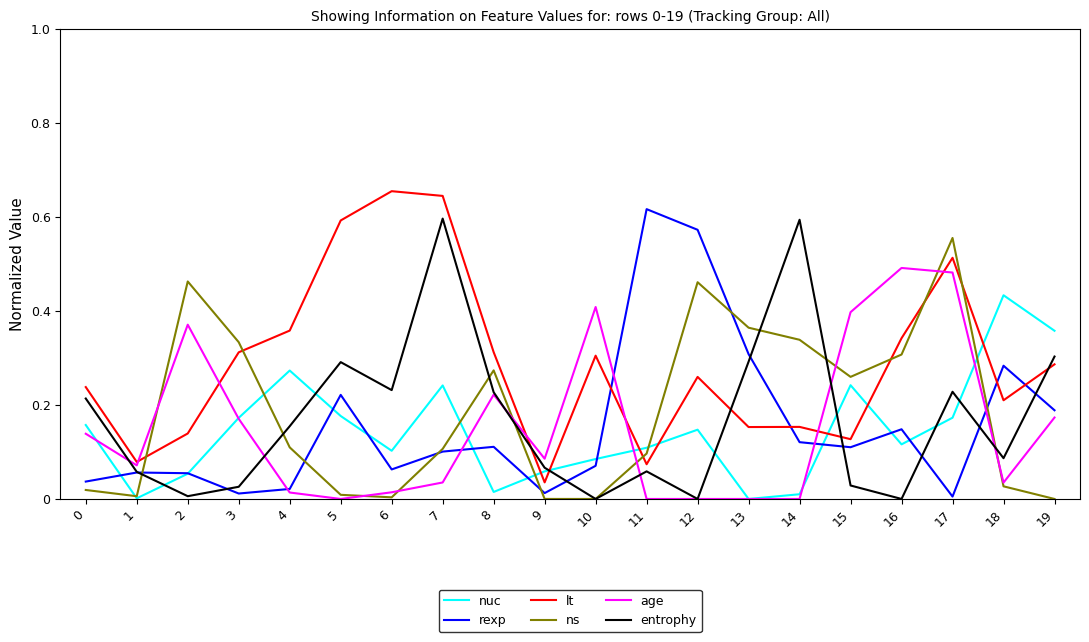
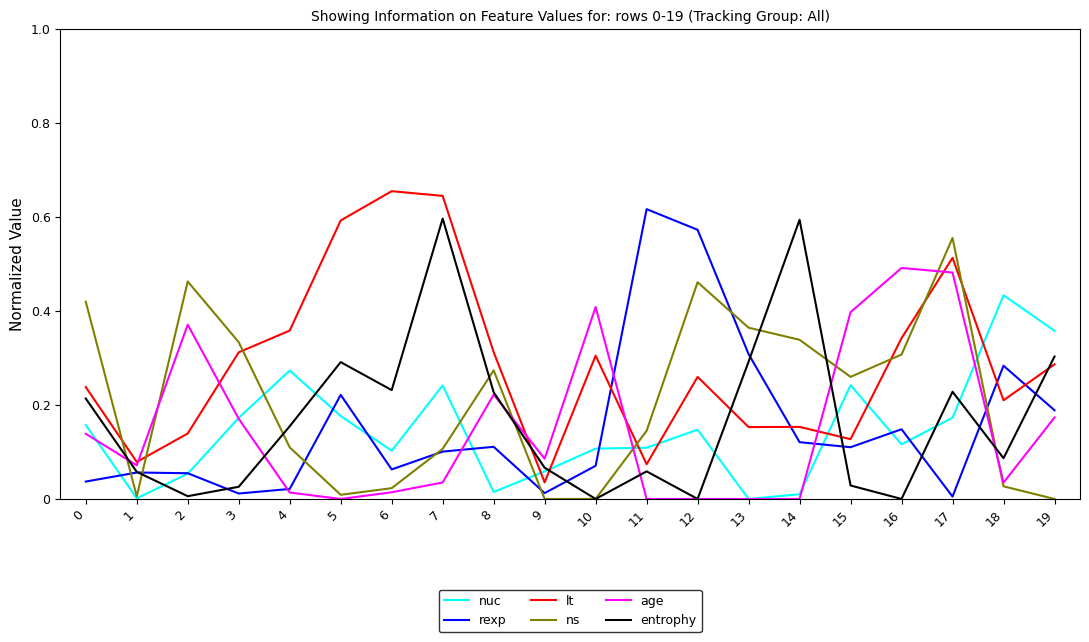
  {
    "nuc": {
      "0": 0.16,
      "4": 0.27,
      "5": 0.18,
      "6": 0.10,
      "7": 0.24,
      "8": 0.01,
      "9": 0.06,
-     "10": 0.09,
+     "10": 0.11,
      "11": 0.11,
      "12": 0.15,
      "14": 0.01,
      "15": 0.24,
      "16": 0.12,
      "17": 0.17,
      "18": 0.43,
      "19": 0.36
    },
    "rexp": {
      "0": 0.04,
      "3": 0.01,
      "4": 0.02,
      "5": 0.22,
      "6": 0.06,
      "7": 0.10,
      "8": 0.11,
      "9": 0.01,
      "10": 0.07,
      "11": 0.62,
      "12": 0.57,
      "13": 0.31,
      "14": 0.12,
      "15": 0.11,
      "16": 0.15,
      "17": 0.01,
      "18": 0.28,
      "19": 0.19
    },
    "lt": {
      "0": 0.24,
      "1": 0.08,
      "2": 0.14,
      "3": 0.31,
      "4": 0.36,
      "5": 0.59,
      "6": 0.66,
      "7": 0.65,
      "8": 0.31,
      "9": 0.04,
      "10": 0.31,
      "11": 0.07,
      "12": 0.26,
      "13": 0.15,
      "14": 0.15,
      "15": 0.13,
      "16": 0.34,
      "17": 0.51,
      "18": 0.21,
      "19": 0.29
    },
    "ns": {
-     "0": 0.02,
+     "0": 0.42,
      "2": 0.46,
      "3": 0.33,
      "4": 0.11,
      "5": 0.01,
-     "6": 0.00,
+     "6": 0.02,
      "7": 0.11,
      "8": 0.27,
      "9": 0.00,
-     "11": 0.10,
+     "11": 0.15,
      "12": 0.46,
      "13": 0.36,
      "14": 0.34,
      "15": 0.26,
      "16": 0.31,
      "17": 0.56,
      "18": 0.03,
      "19": 0.00
    },
    "age": {
      "0": 0.14,
      "1": 0.07,
      "2": 0.37,
      "4": 0.01,
      "5": 0.00,
      "6": 0.01,
      "7": 0.04,
      "9": 0.09,
      "10": 0.41,
      "11": 0.00,
      "14": 0.00,
      "15": 0.40,
      "16": 0.49,
      "17": 0.48,
      "18": 0.03,
      "19": 0.17
    },
    "entrophy": {
      "0": 0.21,
      "2": 0.01,
      "3": 0.03,
      "4": 0.15,
      "5": 0.29,
      "6": 0.23,
      "7": 0.60,
      "9": 0.07,
      "11": 0.06,
      "13": 0.29,
      "14": 0.59,
      "15": 0.03,
      "16": 0.00,
      "17": 0.23,
      "18": 0.09,
      "19": 0.30
    }
  }
